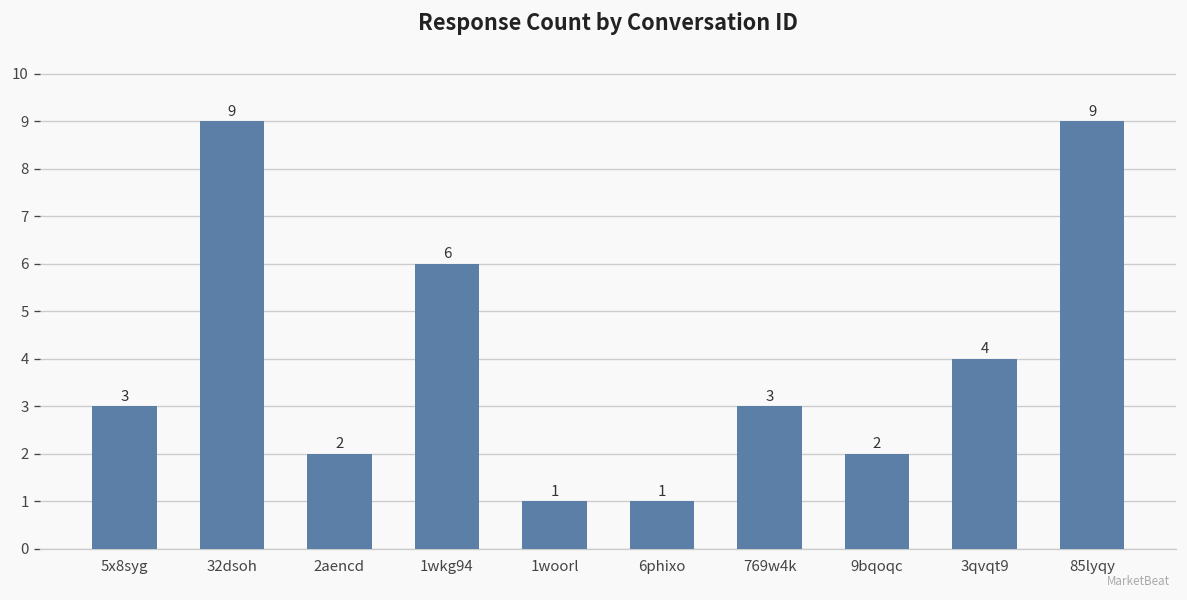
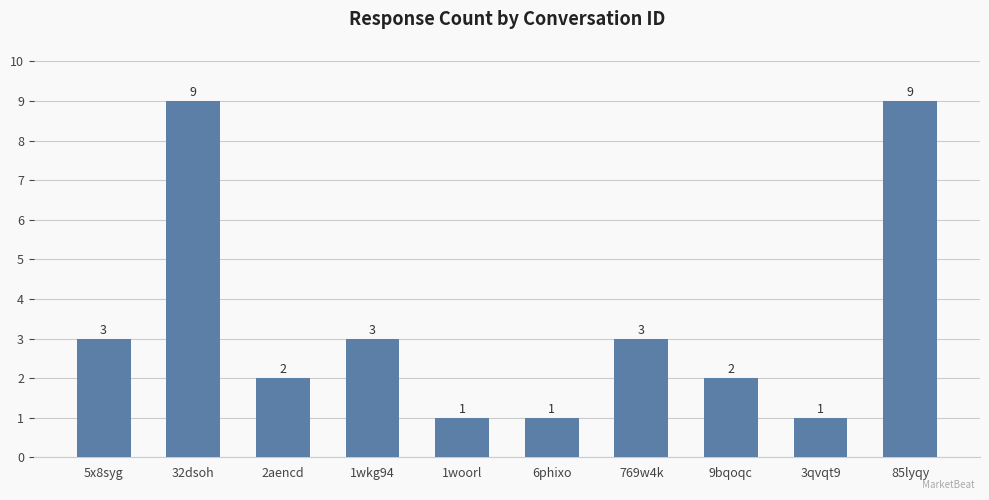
  {
    "5x8syg": 3,
    "32dsoh": 9,
    "2aencd": 2,
-   "1wkg94": 6,
+   "1wkg94": 3,
    "1woorl": 1,
    "6phixo": 1,
    "769w4k": 3,
    "9bqoqc": 2,
-   "3qvqt9": 4,
+   "3qvqt9": 1,
    "85lyqy": 9
  }
